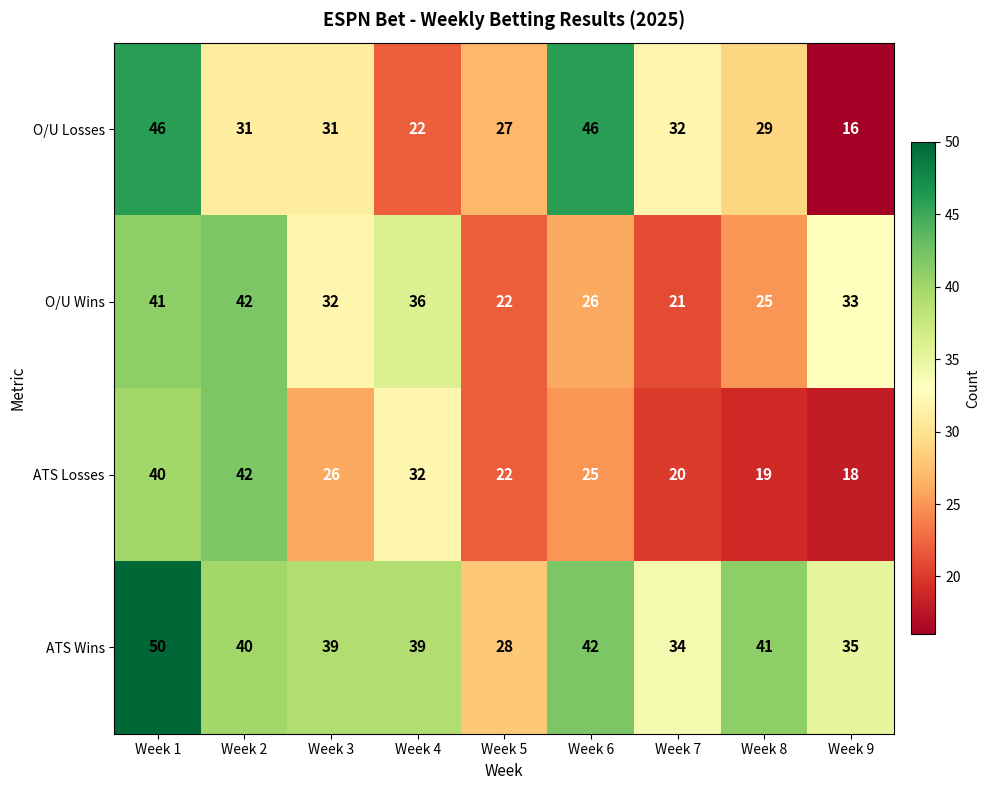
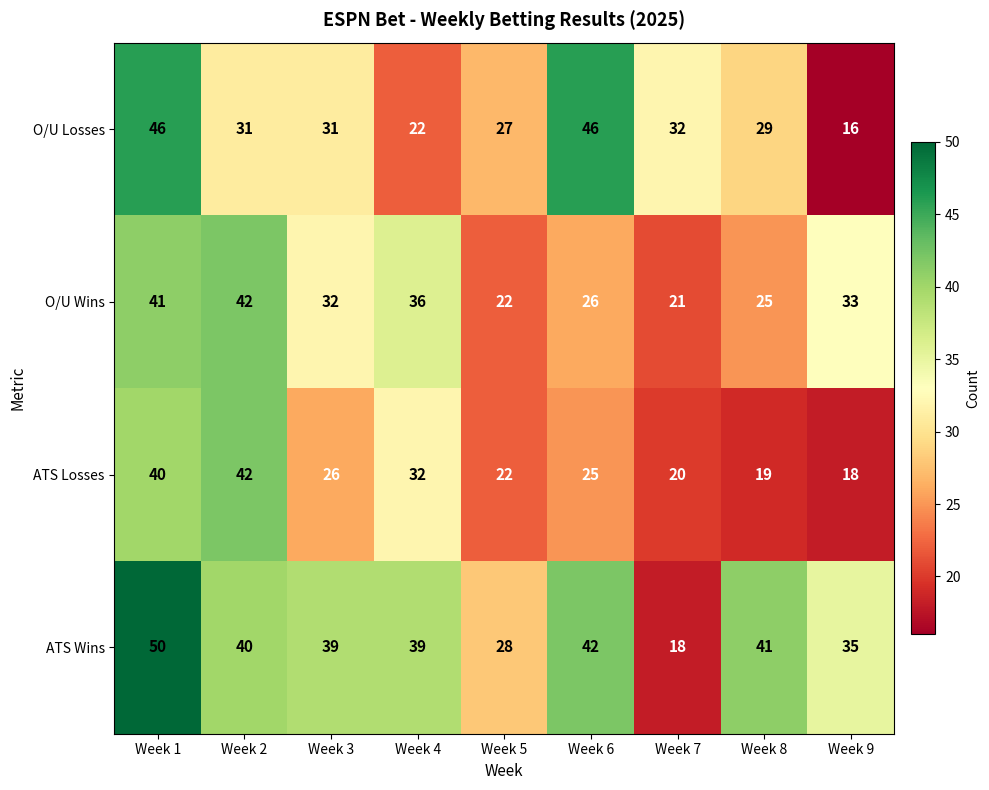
  {
    "O/U Losses": {
      "Week 1": 46,
      "Week 2": 31,
      "Week 3": 31,
      "Week 4": 22,
      "Week 5": 27,
      "Week 6": 46,
      "Week 7": 32,
      "Week 8": 29,
      "Week 9": 16
    },
    "O/U Wins": {
      "Week 1": 41,
      "Week 2": 42,
      "Week 3": 32,
      "Week 4": 36,
      "Week 5": 22,
      "Week 6": 26,
      "Week 7": 21,
      "Week 8": 25,
      "Week 9": 33
    },
    "ATS Losses": {
      "Week 1": 40,
      "Week 2": 42,
      "Week 3": 26,
      "Week 4": 32,
      "Week 5": 22,
      "Week 6": 25,
      "Week 7": 20,
      "Week 8": 19,
      "Week 9": 18
    },
    "ATS Wins": {
      "Week 1": 50,
      "Week 2": 40,
      "Week 3": 39,
      "Week 4": 39,
      "Week 5": 28,
      "Week 6": 42,
-     "Week 7": 34,
+     "Week 7": 18,
      "Week 8": 41,
      "Week 9": 35
    }
  }
